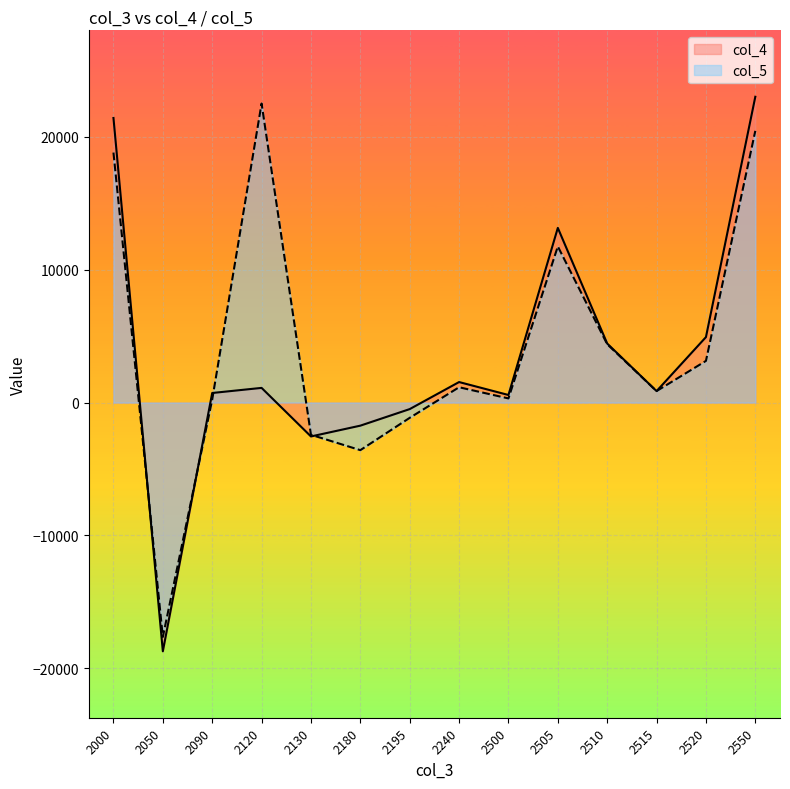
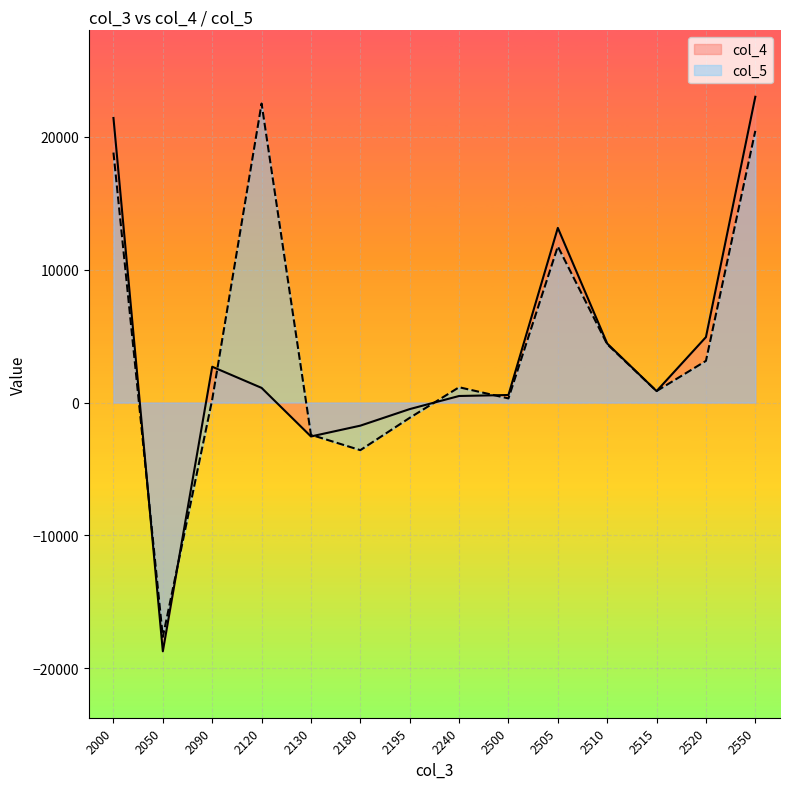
  {
    "col_4": {
-     "2090": 700,
-     "2240": 1500
+     "2090": 2700,
+     "2240": 500
    }
  }
